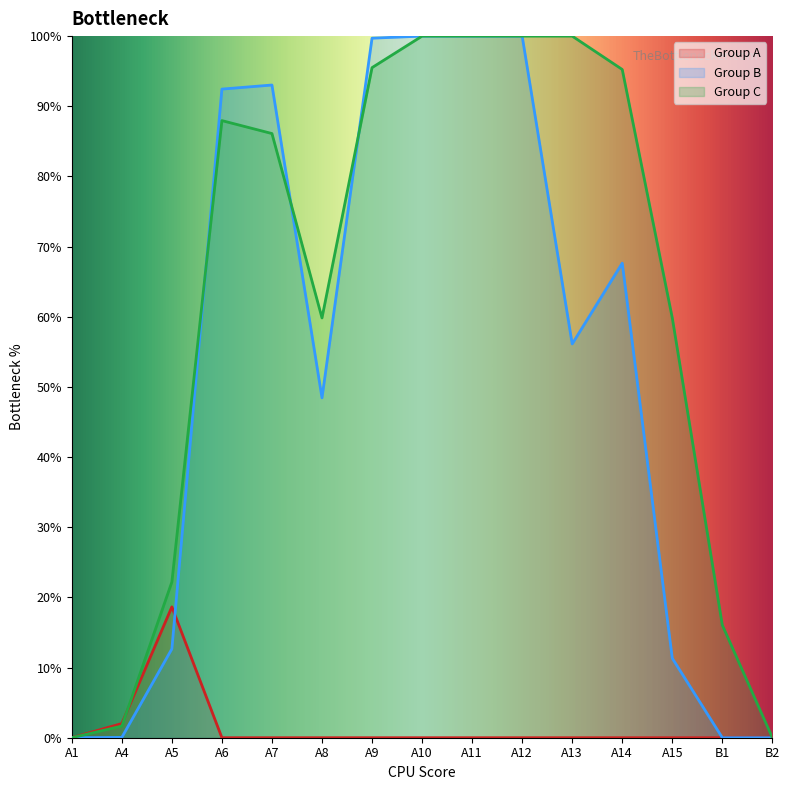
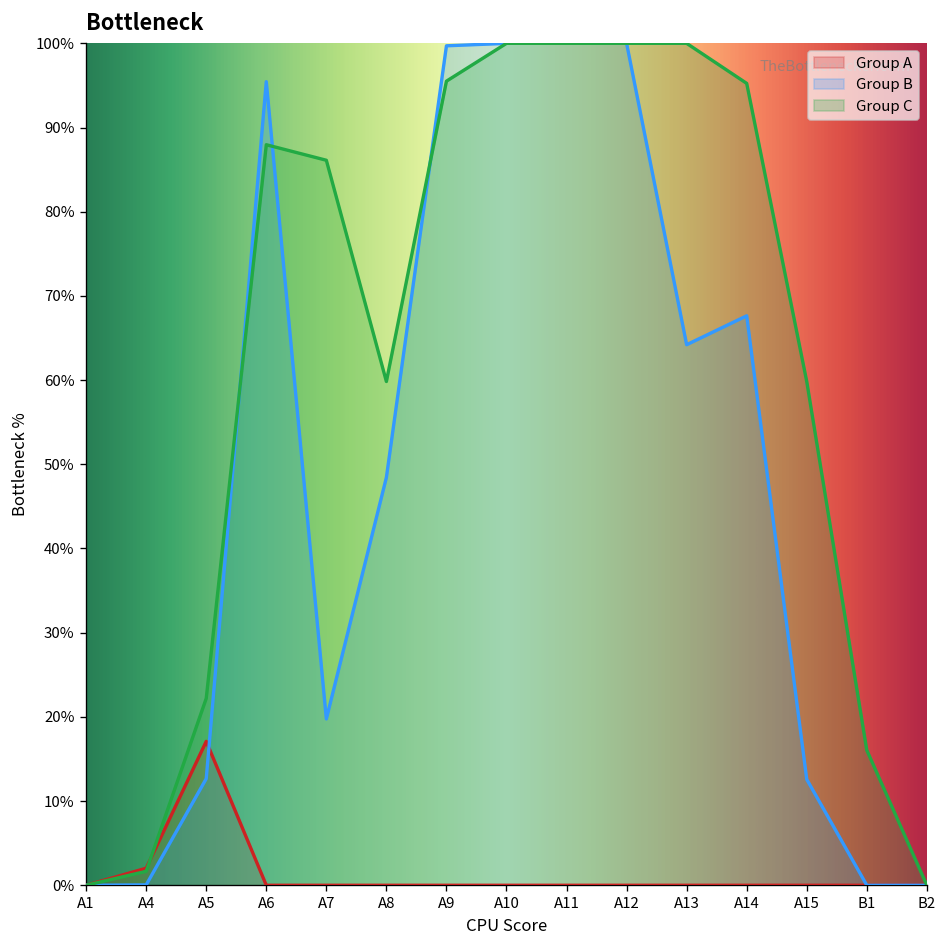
  {
    "Group A": {
      "A4": "2%",
-     "A5": "19%",
+     "A5": "17%",
      "A6": "0%",
      "A7": "0%",
      "A8": "0%",
      "A9": "0%",
      "A10": "0%",
      "A11": "0%",
      "A12": "0%",
      "A13": "0%",
      "A14": "0%",
      "A15": "0%"
    },
    "Group B": {
      "A4": "0%",
      "A5": "13%",
-     "A6": "92%",
-     "A7": "93%",
+     "A6": "95%",
+     "A7": "20%",
      "A8": "48%",
      "A9": "100%",
-     "A13": "56%",
+     "A13": "64%",
      "A14": "68%",
-     "A15": "11%"
+     "A15": "13%"
    },
    "Group C": {
      "A4": "2%",
      "A5": "22%",
      "A6": "88%",
      "A7": "86%",
      "A8": "60%",
      "A9": "96%",
      "A13": "100%",
      "A14": "95%",
      "A15": "60%",
      "B1": "16%"
    }
  }
